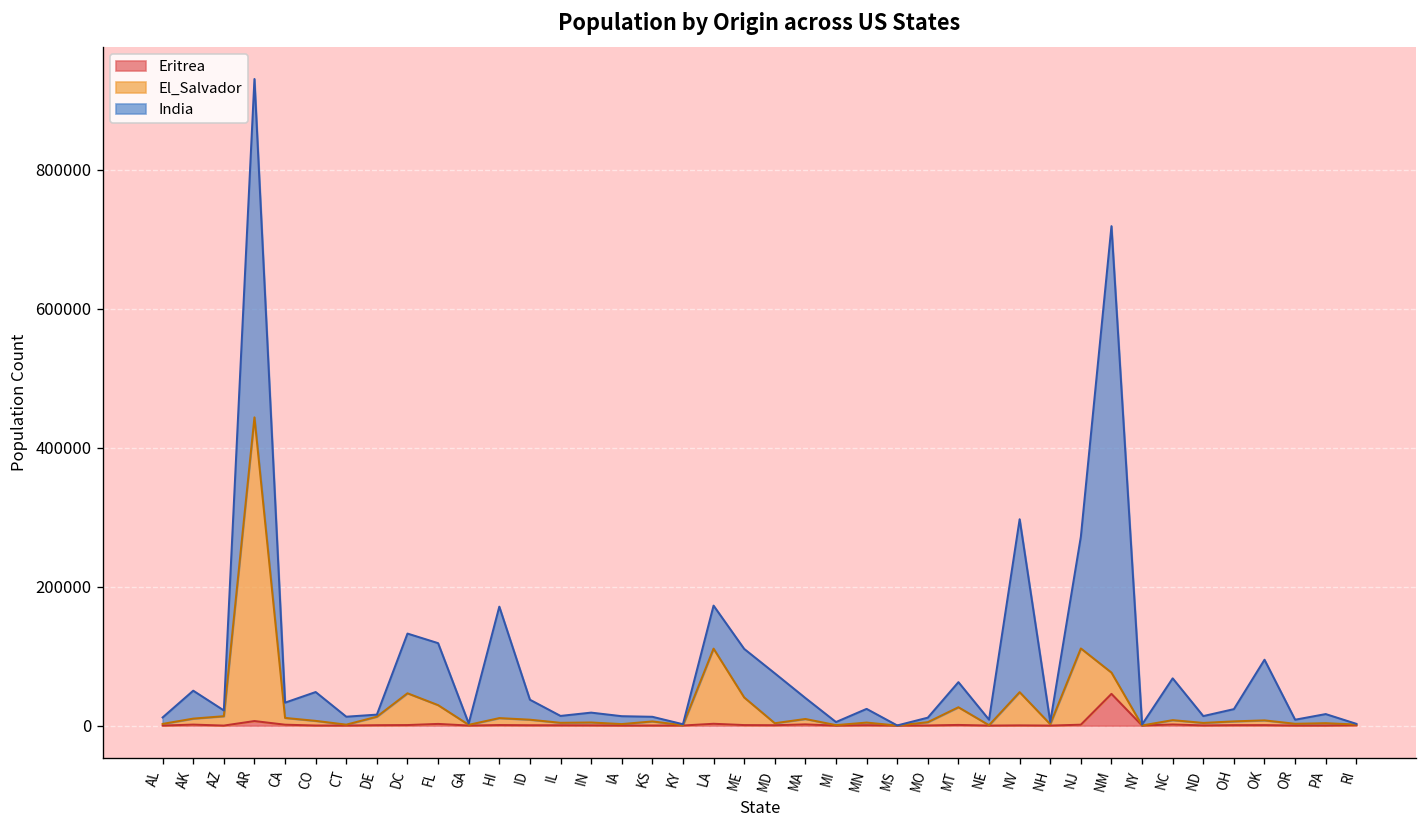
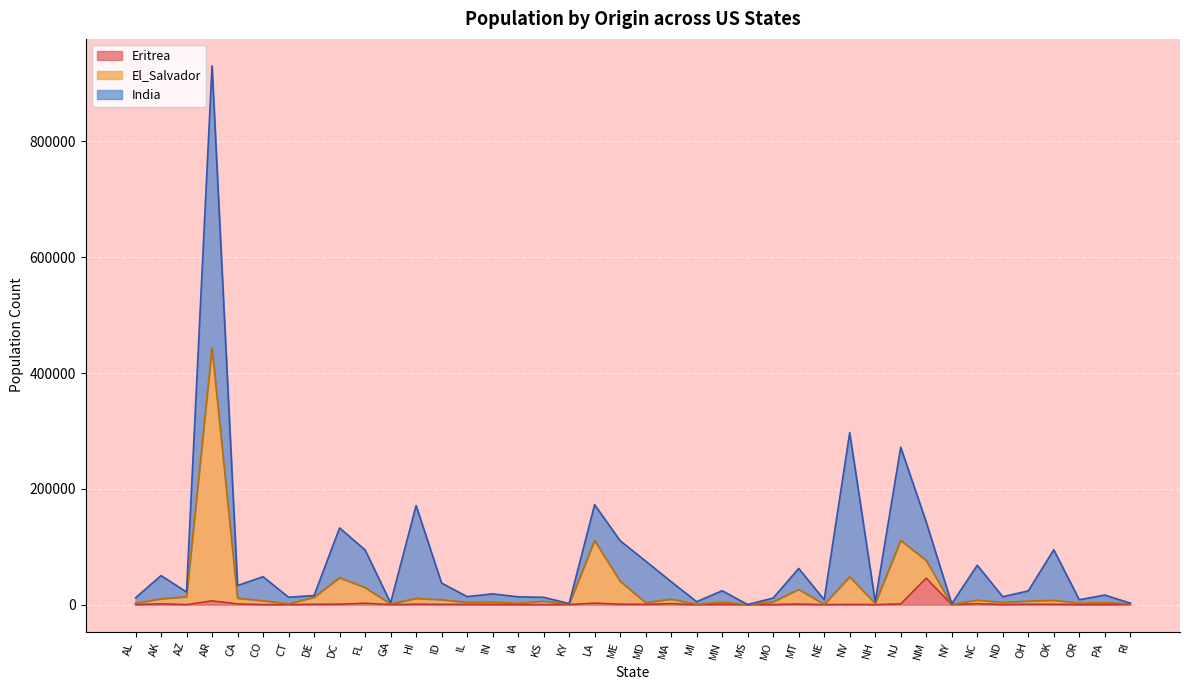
  {
    "Eritrea": {
      "AK": 0,
      "AZ": 0,
      "AR": 10000,
      "CA": 0,
      "CO": 0,
      "DE": 0,
      "DC": 0,
      "FL": 0,
      "HI": 0,
      "ID": 0,
      "KS": 0,
      "LA": 0,
      "ME": 0,
      "MA": 0,
      "MO": 0,
      "MT": 0,
      "NV": 0,
      "NJ": 0,
      "NM": 50000,
      "NC": 0,
      "OH": 0,
      "OK": 0
    },
    "El_Salvador": {
      "AK": 10000,
      "AZ": 10000,
      "AR": 440000,
      "CA": 10000,
      "CO": 10000,
      "DC": 50000,
      "FL": 30000,
      "HI": 10000,
      "ID": 10000,
      "KS": 10000,
      "LA": 110000,
      "ME": 40000,
      "MA": 10000,
      "MO": 0,
      "MT": 30000,
      "NV": 50000,
      "NJ": 110000,
      "NM": 30000,
      "NC": 10000,
      "OH": 10000,
      "OK": 10000
    },
    "India": {
      "AL": 10000,
      "AK": 40000,
      "AZ": 10000,
      "AR": 490000,
      "CA": 20000,
      "CO": 40000,
      "CT": 10000,
      "DC": 90000,
-     "FL": 90000,
+     "FL": 70000,
      "HI": 160000,
      "ID": 30000,
      "IL": 10000,
      "IN": 10000,
      "IA": 10000,
      "KS": 10000,
      "LA": 60000,
      "ME": 70000,
      "MD": 70000,
      "MA": 30000,
      "MI": 0,
      "MN": 20000,
      "MO": 10000,
      "MT": 40000,
      "NE": 10000,
      "NV": 250000,
      "NJ": 160000,
-     "NM": 640000,
+     "NM": 70000,
      "NC": 60000,
      "ND": 10000,
      "OH": 20000,
      "OK": 90000,
      "OR": 10000,
      "PA": 10000
    }
  }
